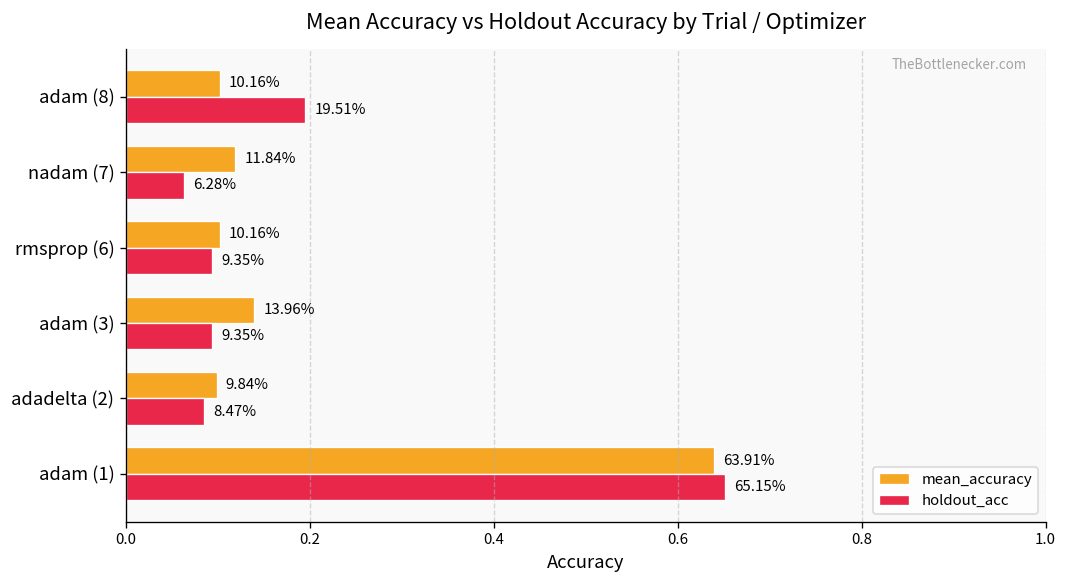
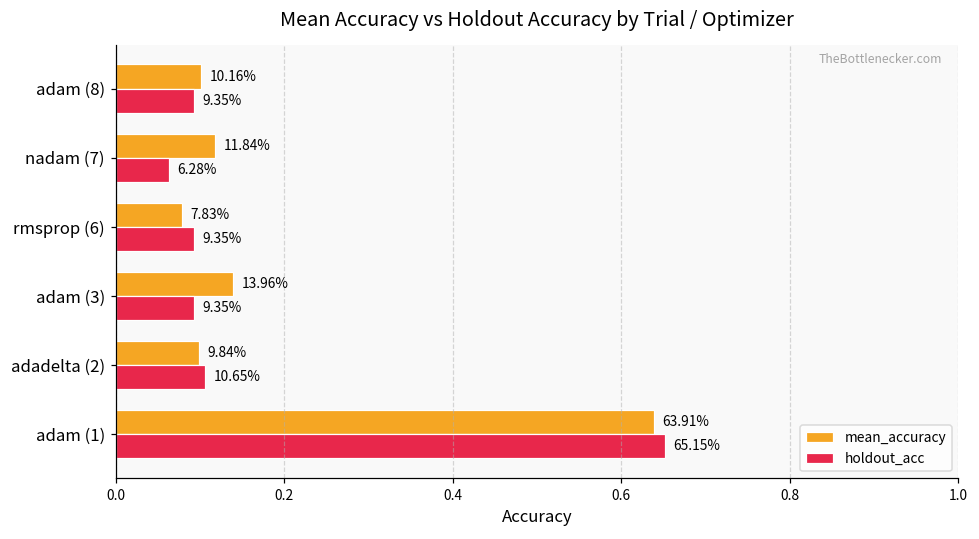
  {
    "mean_accuracy": {
      "adam (8)": "10.16%",
      "nadam (7)": "11.84%",
-     "rmsprop (6)": "10.16%",
+     "rmsprop (6)": "7.83%",
      "adam (3)": "13.96%",
      "adadelta (2)": "9.84%",
      "adam (1)": "63.91%"
    },
    "holdout_acc": {
-     "adam (8)": "19.51%",
+     "adam (8)": "9.35%",
      "nadam (7)": "6.28%",
      "rmsprop (6)": "9.35%",
      "adam (3)": "9.35%",
-     "adadelta (2)": "8.47%",
+     "adadelta (2)": "10.65%",
      "adam (1)": "65.15%"
    }
  }
